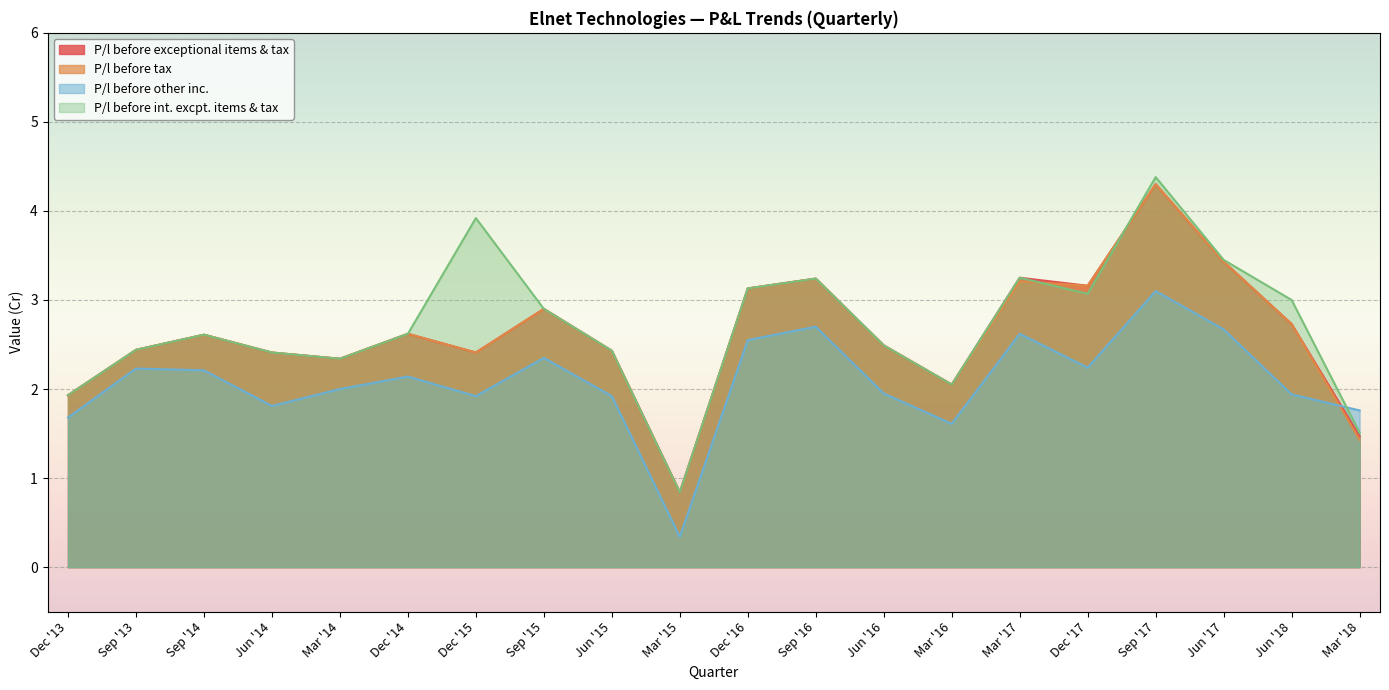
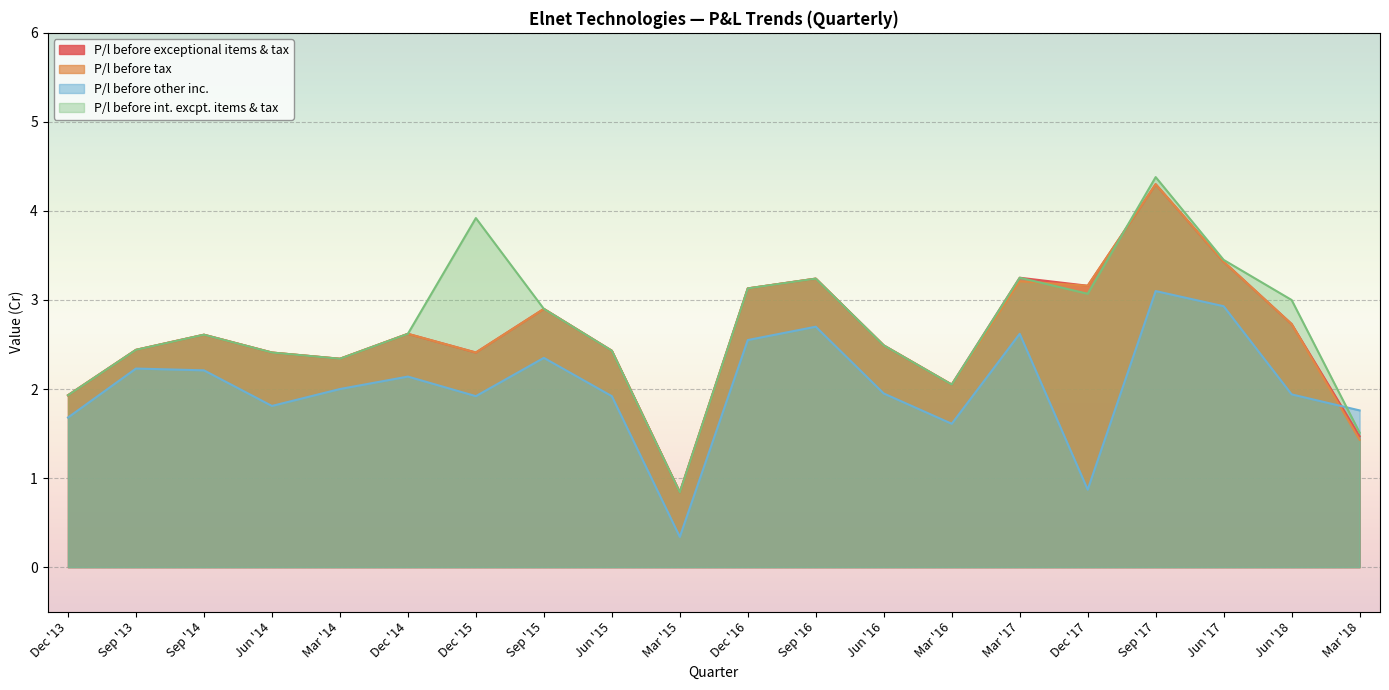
  {
    "P/l before other inc.": {
      "Dec '13": 1.7,
      "Sep '13": 2.2,
      "Sep '14": 2.2,
      "Jun '14": 1.8,
      "Mar '14": 2.0,
      "Dec '14": 2.1,
      "Dec '15": 1.9,
      "Sep '15": 2.4,
      "Jun '15": 1.9,
      "Mar '15": 0.3,
      "Dec '16": 2.6,
      "Sep '16": 2.7,
      "Jun '16": 2.0,
      "Mar '16": 1.6,
      "Mar '17": 2.6,
-     "Dec '17": 2.2,
+     "Dec '17": 0.9,
      "Sep '17": 3.1,
-     "Jun '17": 2.7,
+     "Jun '17": 2.9,
      "Jun '18": 1.9,
      "Mar '18": 1.8
    },
    "P/l before int. excpt. items & tax": {
      "Dec '15": 3.9,
      "Dec '17": 3.1,
      "Sep '17": 4.4,
      "Jun '18": 3.0,
      "Mar '18": 1.5
    }
  }
